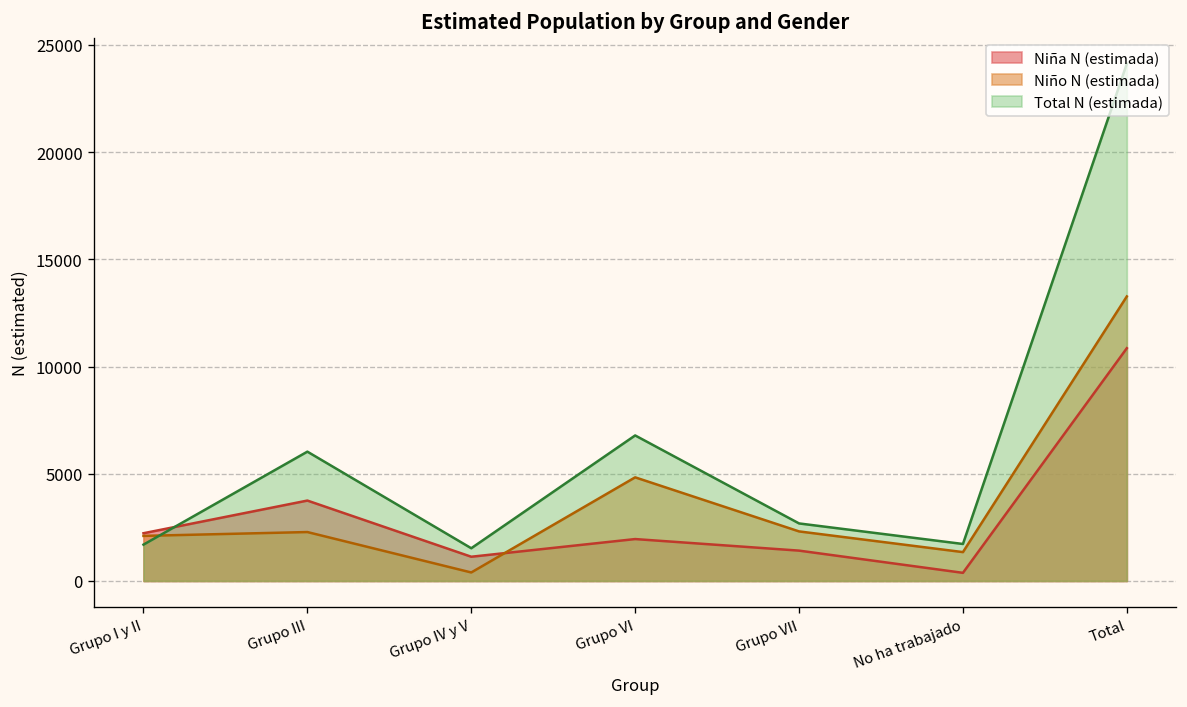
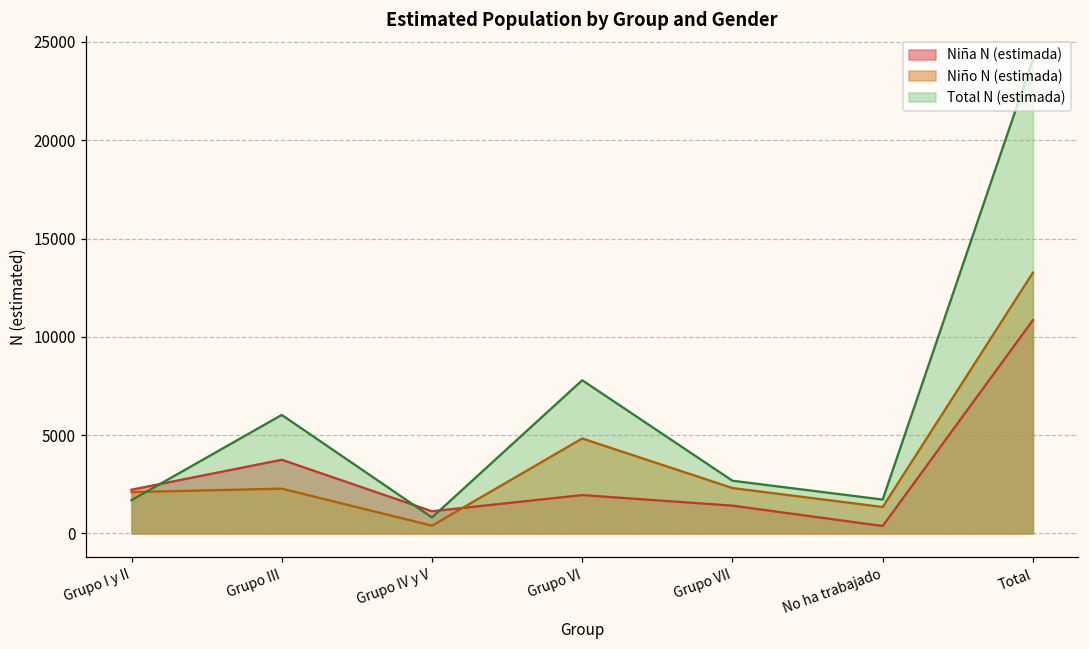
  {
    "Total N (estimada)": {
      "Grupo I y II": 1700,
      "Grupo III": 6000,
-     "Grupo IV y V": 1500,
-     "Grupo VI": 6800,
+     "Grupo IV y V": 800,
+     "Grupo VI": 7800,
      "Grupo VII": 2700,
      "No ha trabajado": 1700
    }
  }
